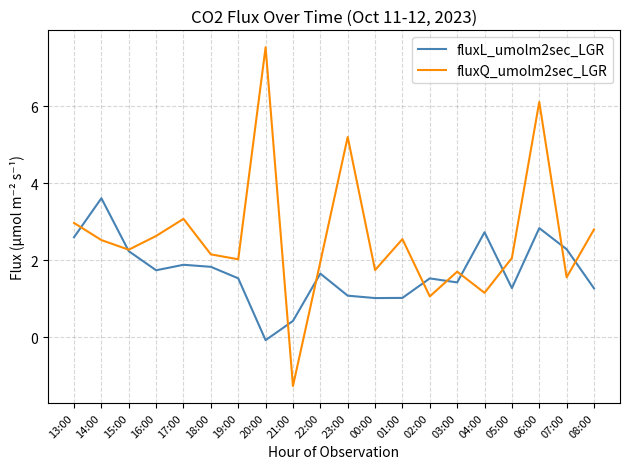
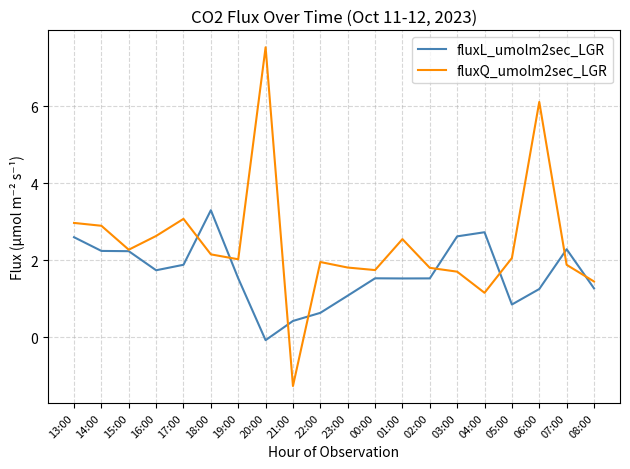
  {
    "fluxL_umolm2sec_LGR": {
      "13:00": 2.6,
-     "14:00": 3.6,
+     "14:00": 2.2,
      "16:00": 1.7,
      "17:00": 1.9,
-     "18:00": 1.8,
+     "18:00": 3.3,
      "19:00": 1.5,
      "20:00": -0.1,
      "21:00": 0.4,
-     "22:00": 1.7,
+     "22:00": 0.6,
      "23:00": 1.1,
-     "00:00": 1.0,
-     "01:00": 1.0,
+     "00:00": 1.5,
+     "01:00": 1.5,
      "02:00": 1.5,
-     "03:00": 1.4,
+     "03:00": 2.6,
      "04:00": 2.7,
-     "05:00": 1.3,
-     "06:00": 2.8,
+     "05:00": 0.8,
+     "06:00": 1.3,
      "07:00": 2.3,
      "08:00": 1.3
    },
    "fluxQ_umolm2sec_LGR": {
      "13:00": 3.0,
-     "14:00": 2.5,
+     "14:00": 2.9,
      "16:00": 2.6,
      "17:00": 3.1,
      "18:00": 2.2,
      "19:00": 2.0,
      "20:00": 7.5,
      "21:00": -1.3,
      "22:00": 2.0,
-     "23:00": 5.2,
+     "23:00": 1.8,
      "00:00": 1.7,
      "01:00": 2.5,
-     "02:00": 1.1,
+     "02:00": 1.8,
      "03:00": 1.7,
      "04:00": 1.2,
      "05:00": 2.1,
      "06:00": 6.1,
-     "07:00": 1.6,
-     "08:00": 2.8
+     "07:00": 1.9,
+     "08:00": 1.4
    }
  }
